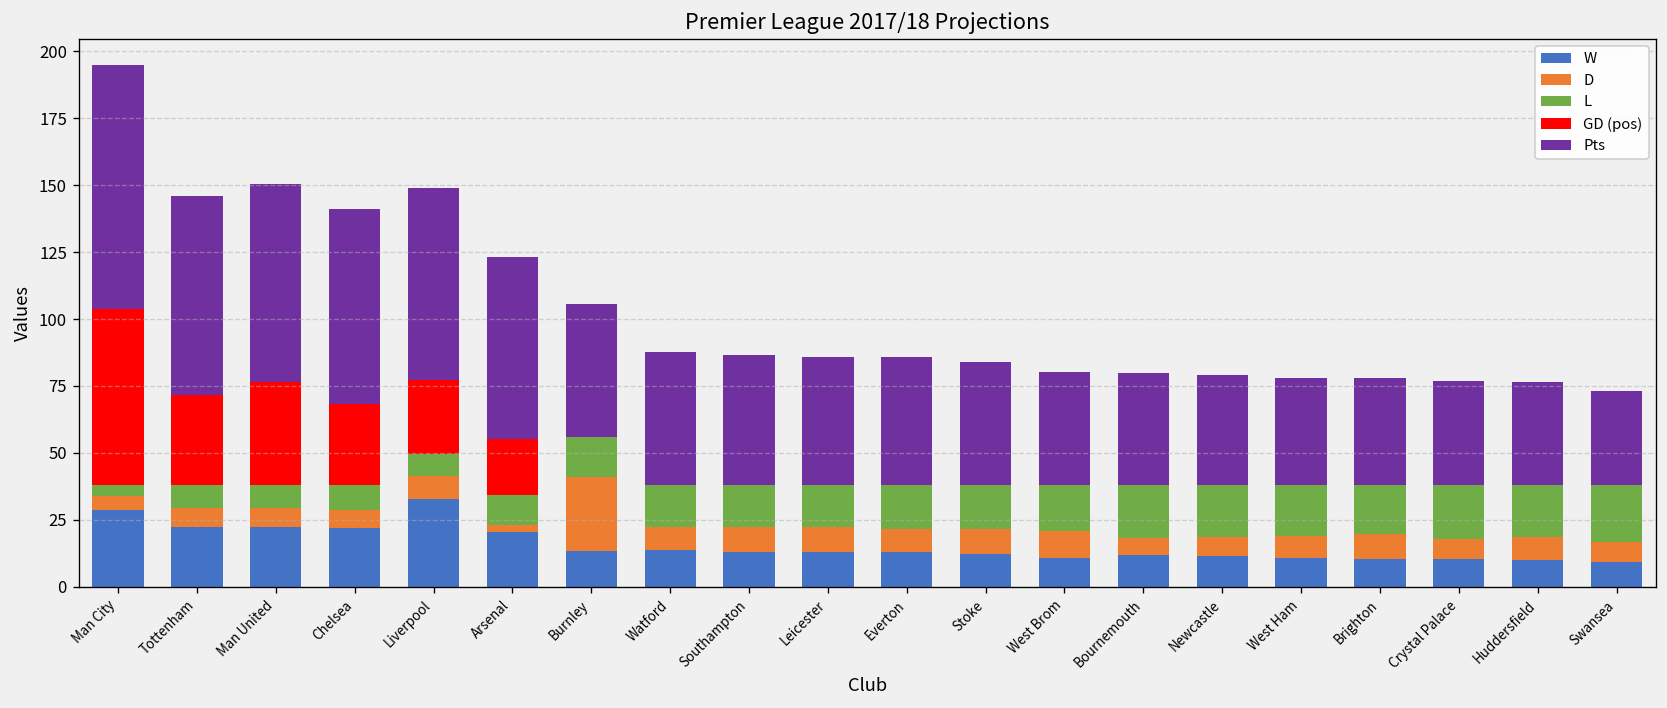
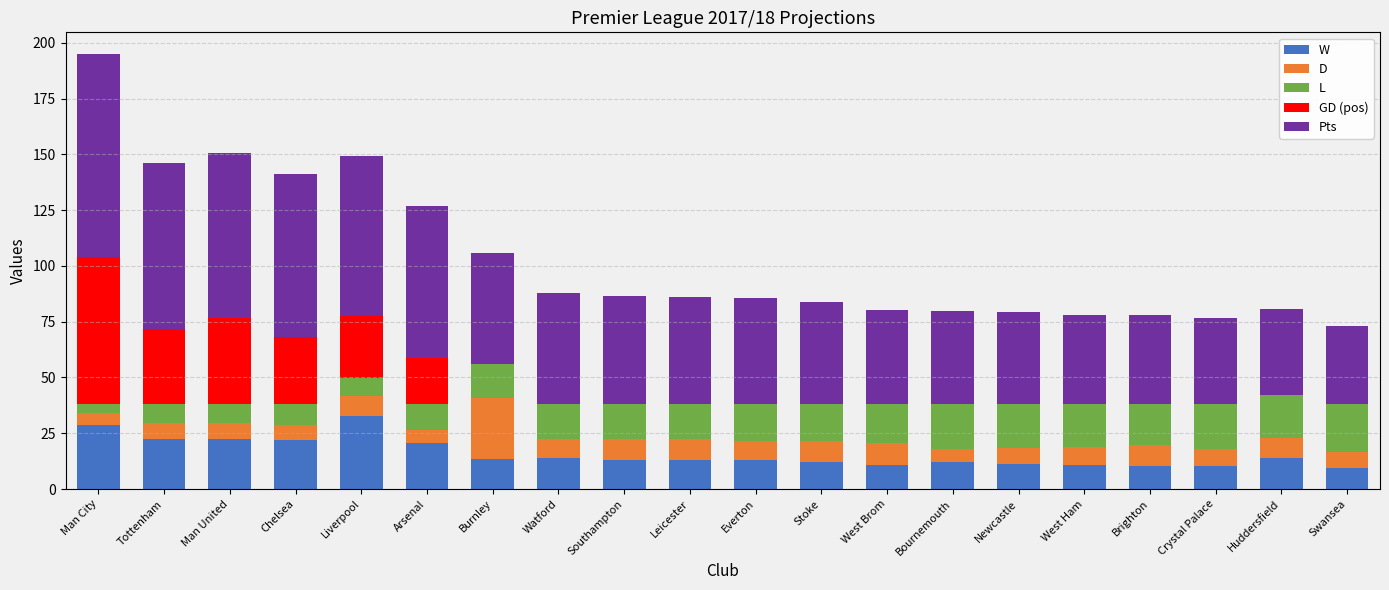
  {
    "W": {
      "Man City": 29,
      "Tottenham": 22,
      "Man United": 22,
      "Chelsea": 22,
      "Liverpool": 33,
      "Arsenal": 21,
      "Burnley": 13,
      "Watford": 14,
      "Southampton": 13,
      "Leicester": 13,
      "Everton": 13,
      "Stoke": 12,
      "West Brom": 11,
      "Bournemouth": 12,
      "Newcastle": 11,
      "West Ham": 11,
      "Brighton": 10,
      "Crystal Palace": 10,
-     "Huddersfield": 10,
+     "Huddersfield": 14,
      "Swansea": 9
    },
    "D": {
      "Man City": 5,
      "Tottenham": 7,
      "Man United": 7,
      "Chelsea": 7,
      "Liverpool": 9,
-     "Arsenal": 2,
+     "Arsenal": 6,
      "Burnley": 28,
      "Watford": 8,
      "Southampton": 9,
      "Leicester": 9,
      "Everton": 8,
      "Stoke": 9,
      "West Brom": 10,
      "Bournemouth": 6,
      "Newcastle": 7,
      "West Ham": 8,
      "Brighton": 9,
      "Crystal Palace": 7,
      "Huddersfield": 9,
      "Swansea": 7
    },
    "L": {
      "Man City": 4,
      "Tottenham": 9,
      "Man United": 9,
      "Chelsea": 9,
      "Liverpool": 8,
      "Arsenal": 11,
      "Burnley": 15,
      "Watford": 16,
      "Southampton": 16,
      "Leicester": 16,
      "Everton": 16,
      "Stoke": 17,
      "West Brom": 17,
      "Bournemouth": 20,
      "Newcastle": 19,
      "West Ham": 19,
      "Brighton": 18,
      "Crystal Palace": 20,
      "Huddersfield": 19,
      "Swansea": 21
    },
    "GD (pos)": {
      "Man City": 66,
      "Tottenham": 34,
      "Man United": 39,
      "Chelsea": 30,
      "Liverpool": 28,
      "Arsenal": 21,
      "Burnley": 0,
      "Watford": 0,
      "Southampton": 0,
      "Leicester": 0,
      "Everton": 0,
      "Stoke": 0,
      "West Brom": 0,
      "Bournemouth": 0,
      "Newcastle": 0,
      "West Ham": 0,
      "Brighton": 0,
      "Crystal Palace": 0,
      "Huddersfield": 0,
      "Swansea": 0
    },
    "Pts": {
      "Man City": 91,
      "Tottenham": 74,
      "Man United": 74,
      "Chelsea": 73,
      "Liverpool": 72,
      "Arsenal": 68,
      "Burnley": 50,
      "Watford": 50,
      "Southampton": 49,
      "Leicester": 48,
      "Everton": 48,
      "Stoke": 46,
      "West Brom": 42,
      "Bournemouth": 42,
      "Newcastle": 41,
      "West Ham": 40,
      "Brighton": 40,
      "Crystal Palace": 39,
      "Huddersfield": 38,
      "Swansea": 35
    }
  }
